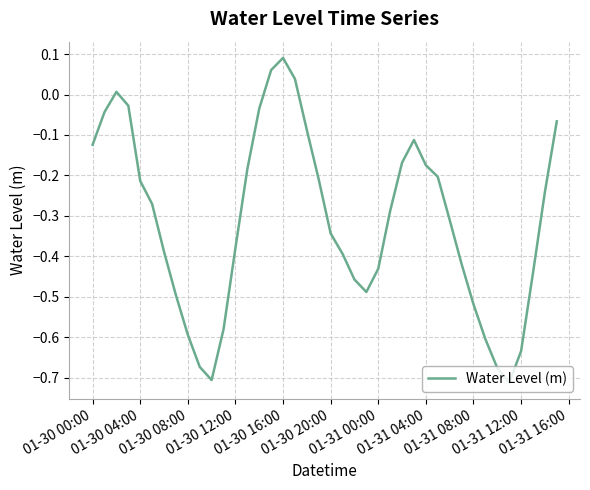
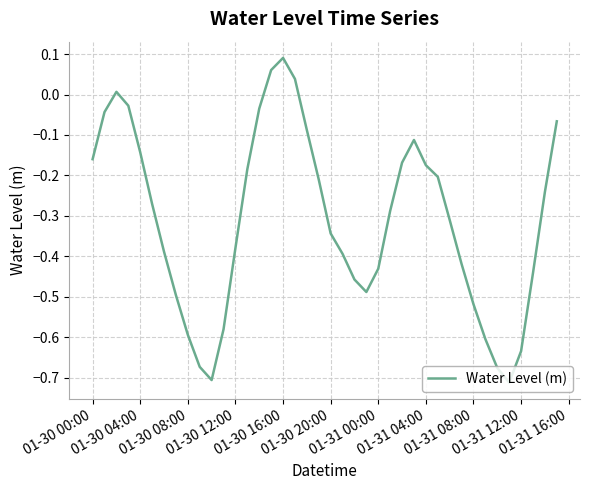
  {
-   "01-30 00:00": -0.12,
-   "01-30 04:00": -0.21,
+   "01-30 00:00": -0.16,
+   "01-30 04:00": -0.14,
    "01-30 08:00": -0.59,
    "01-30 12:00": -0.38,
    "01-30 16:00": 0.09,
    "01-30 20:00": -0.34,
    "01-31 00:00": -0.43,
    "01-31 04:00": -0.17,
    "01-31 08:00": -0.52,
    "01-31 12:00": -0.63
  }
